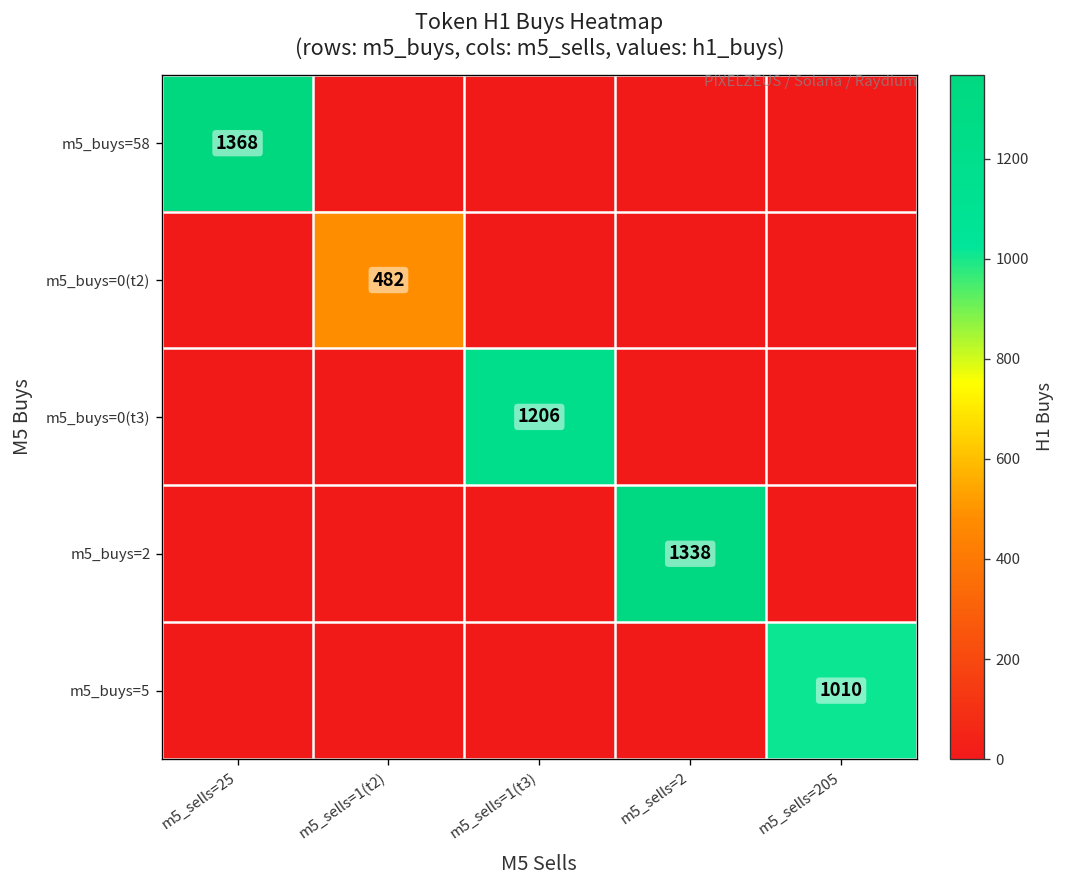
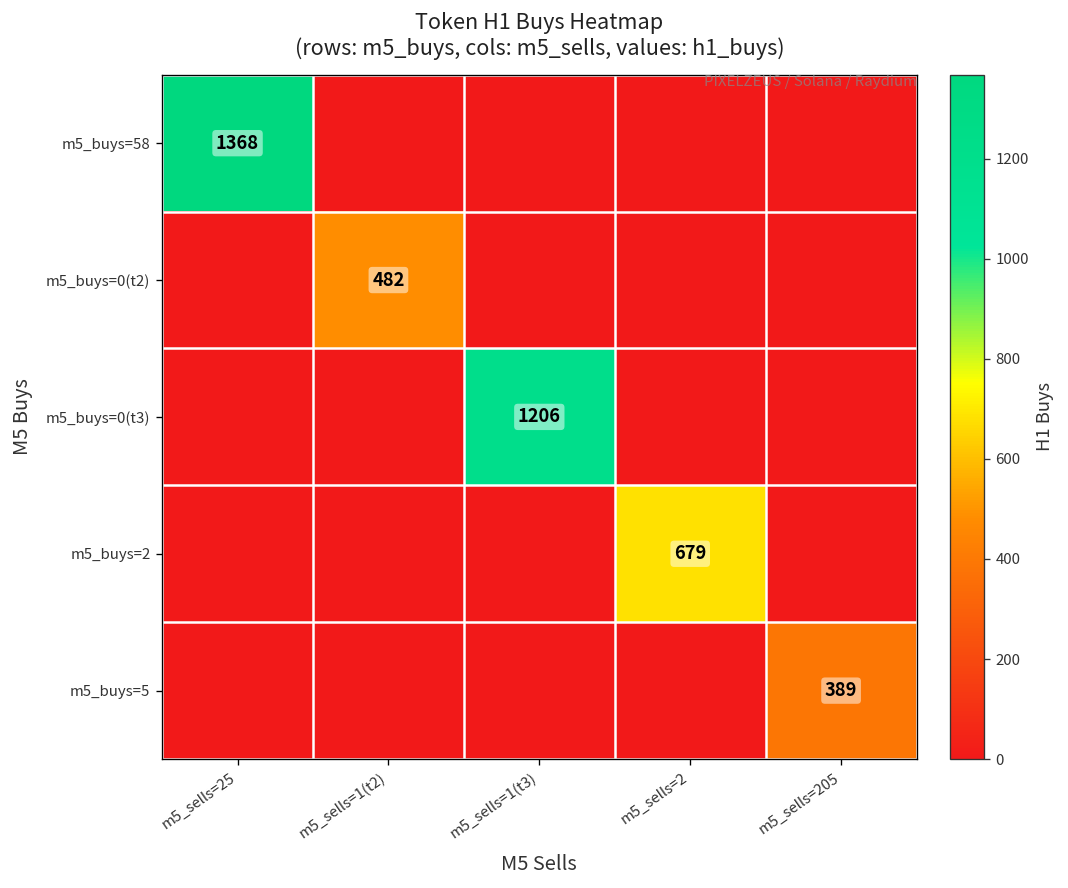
  {
    "m5_buys=2": {
-     "m5_sells=2": 1338
+     "m5_sells=2": 679
    },
    "m5_buys=5": {
-     "m5_sells=205": 1010
+     "m5_sells=205": 389
    }
  }
